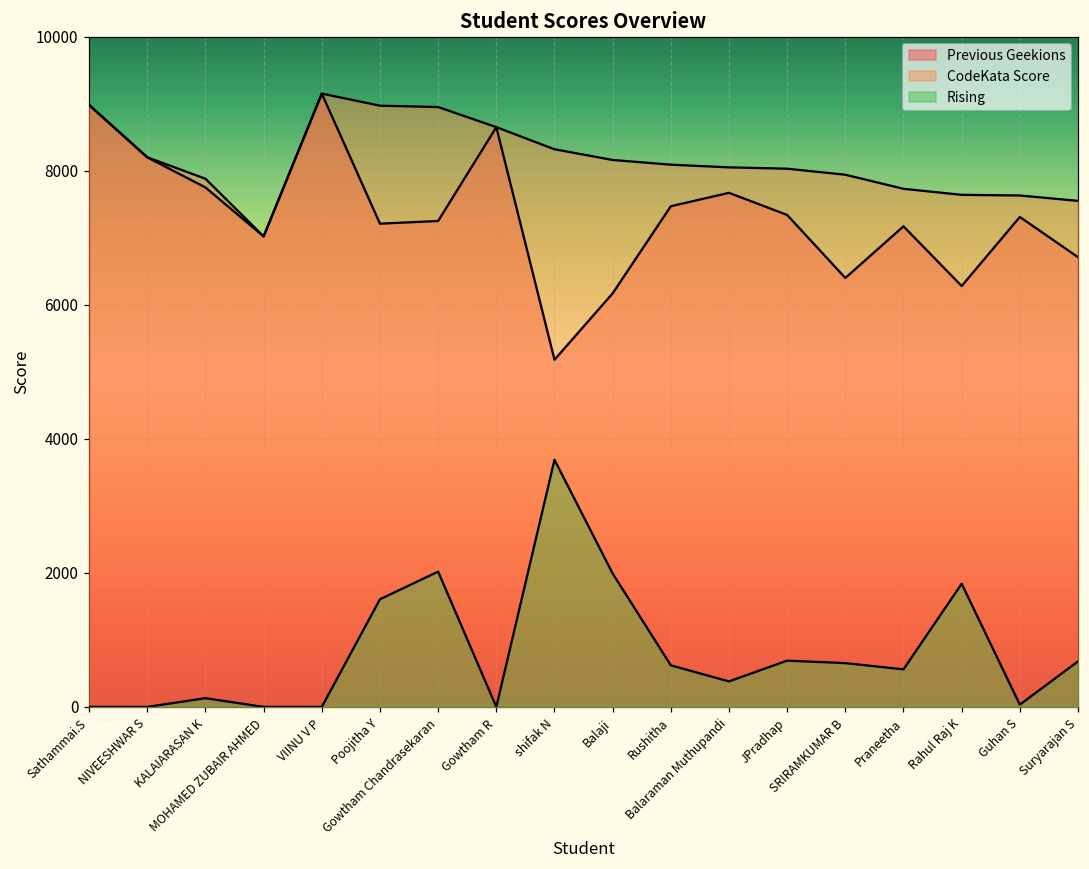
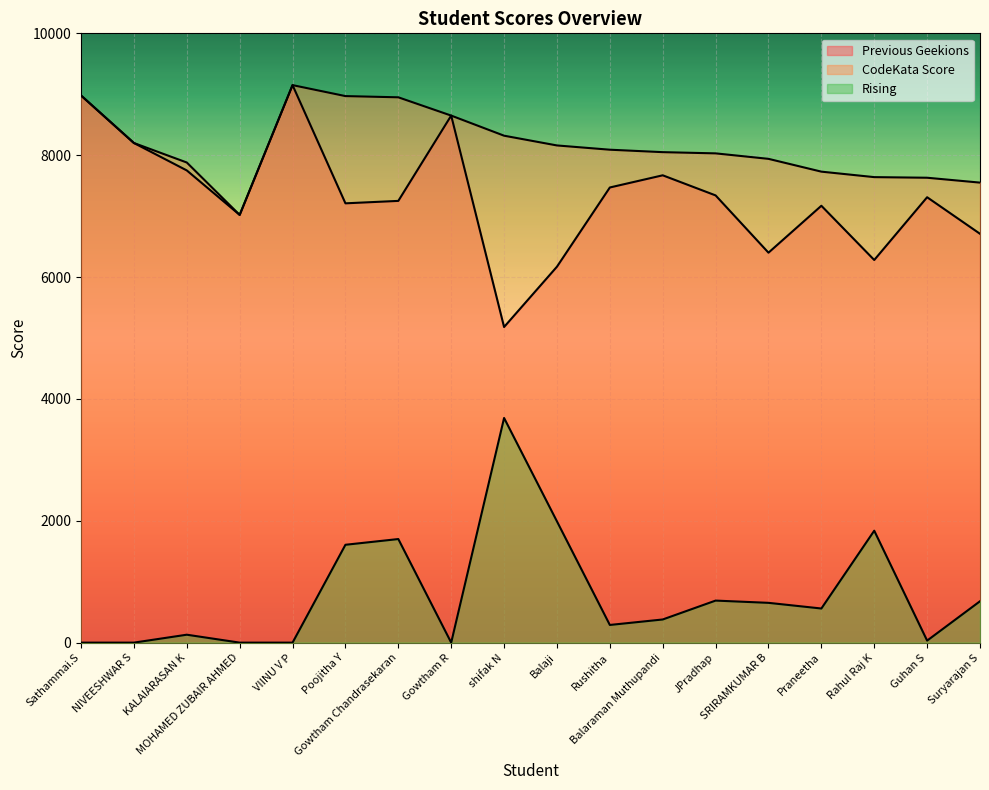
  {
    "Rising": {
      "Sathammai.S": 0,
      "NIVEESHWAR S": 0,
      "KALAIARASAN K": 100,
      "MOHAMED ZUBAIR AHMED": 0,
      "VIINU V P": 0,
      "Poojitha Y": 1600,
-     "Gowtham Chandrasekaran": 2000,
+     "Gowtham Chandrasekaran": 1700,
      "Gowtham R": 0,
      "shifak N": 3700,
      "Balaji": 2000,
-     "Rushitha": 600,
+     "Rushitha": 300,
      "Balaraman Muthupandi": 400,
      "JPradhap": 700,
      "SRIRAMKUMAR B": 700,
      "Praneetha": 600,
      "Rahul Raj K": 1800,
      "Guhan S": 0,
      "Suryarajan S": 700
    }
  }
